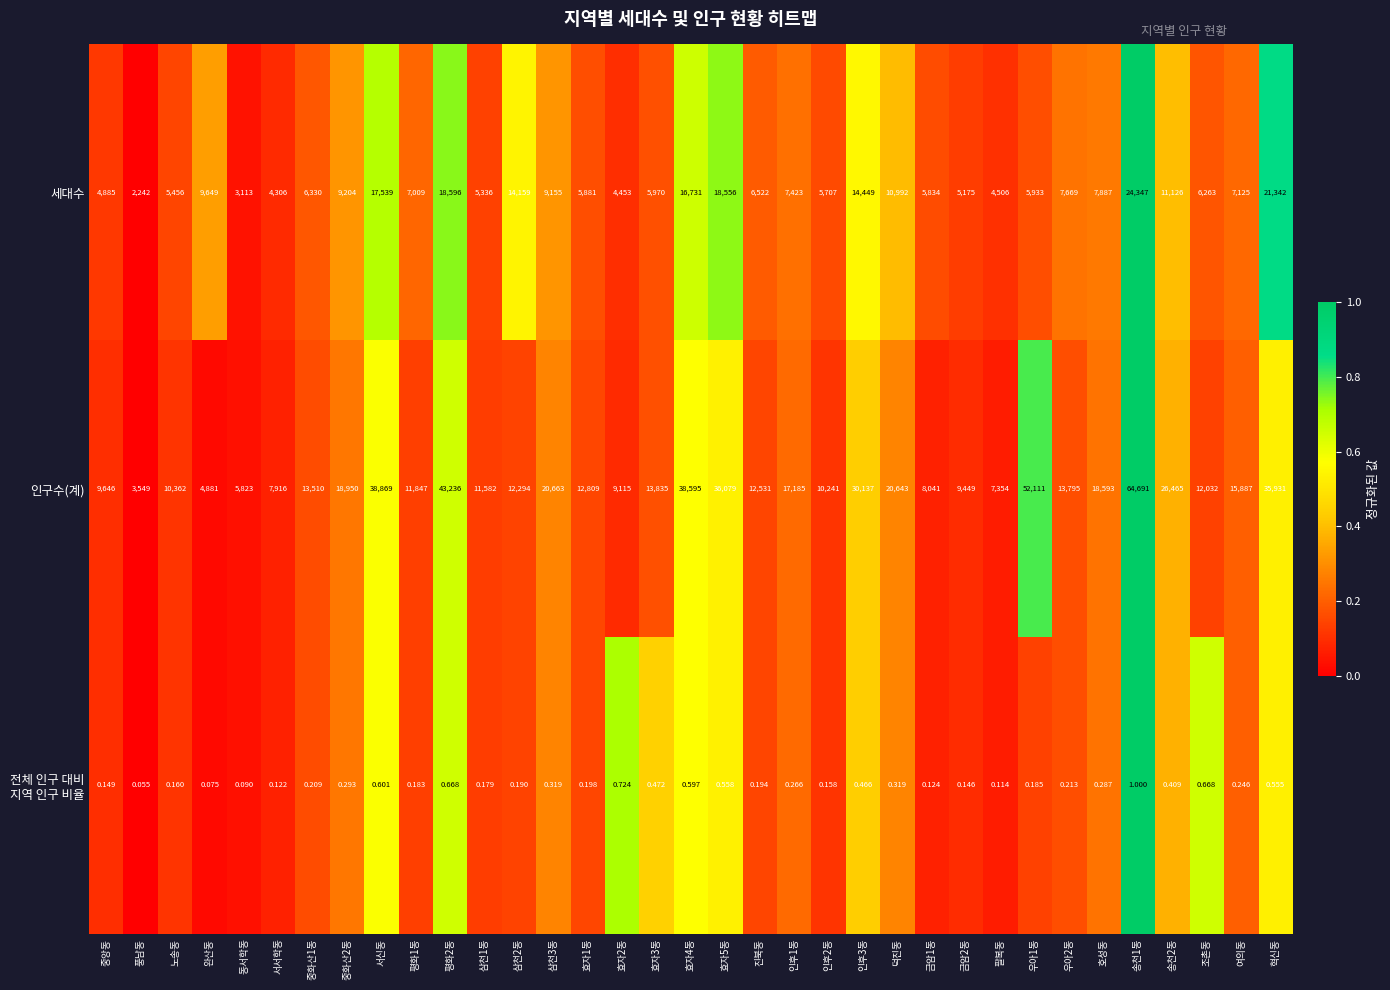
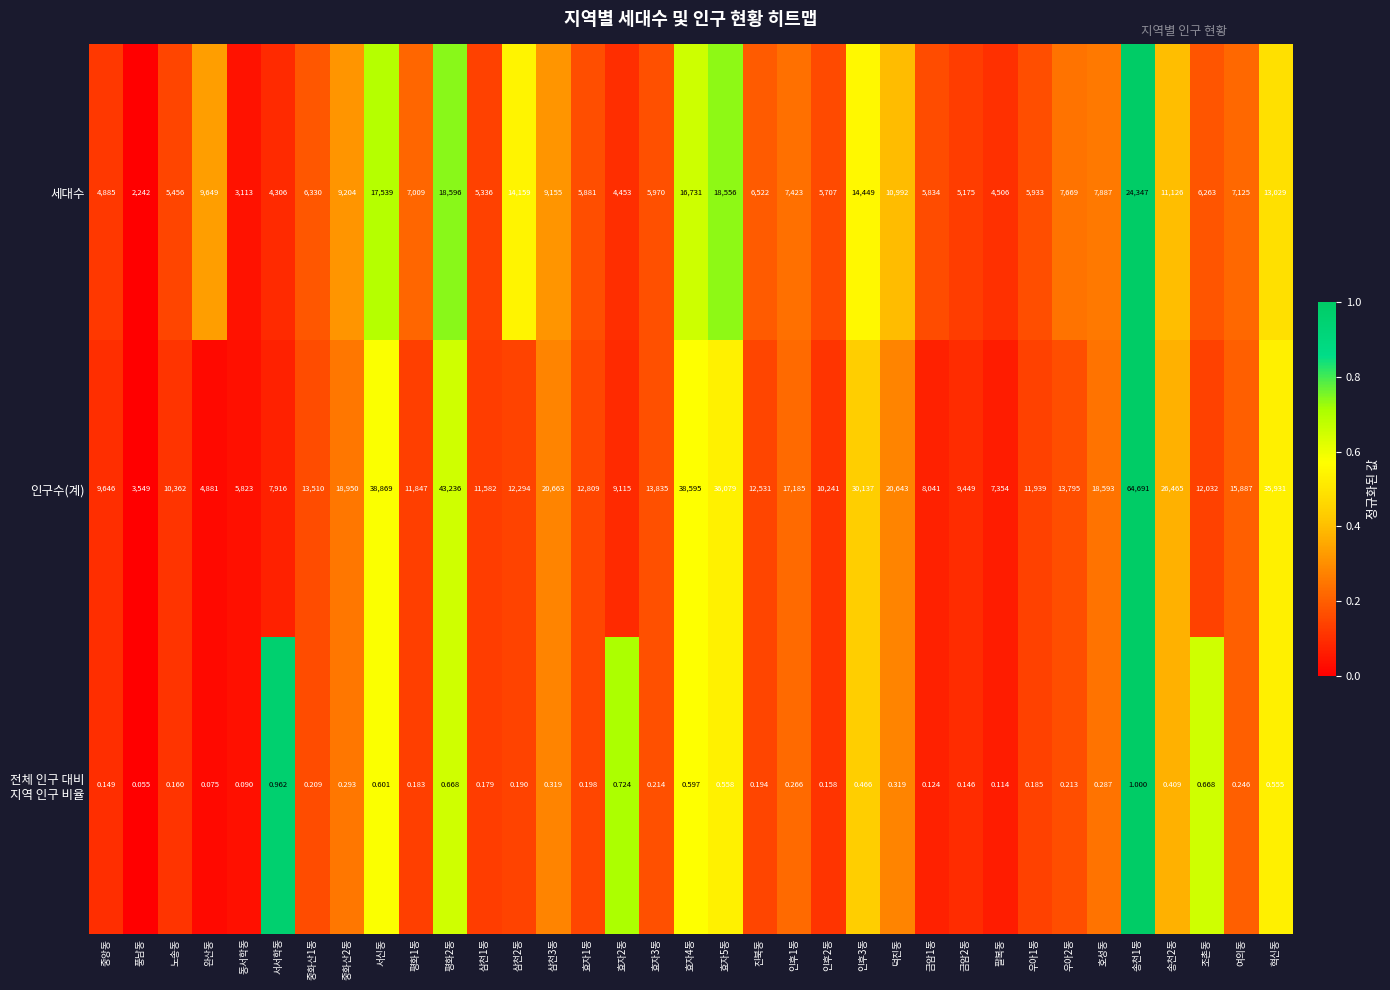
  {
    "세대수": {
      "중앙동": "4,885",
      "풍남동": "2,242",
      "노송동": "5,456",
      "완산동": "9,649",
      "동서학동": "3,113",
      "서서학동": "4,306",
      "중화산1동": "6,330",
      "중화산2동": "9,204",
      "서신동": "17,539",
      "평화1동": "7,009",
      "평화2동": "18,596",
      "삼천1동": "5,336",
      "삼천2동": "14,159",
      "삼천3동": "9,155",
      "효자1동": "5,881",
      "효자2동": "4,453",
      "효자3동": "5,970",
      "효자4동": "16,731",
      "효자5동": "18,556",
      "진북동": "6,522",
      "인후1동": "7,423",
      "인후2동": "5,707",
      "인후3동": "14,449",
      "덕진동": "10,992",
      "금암1동": "5,834",
      "금암2동": "5,175",
      "팔복동": "4,506",
      "우아1동": "5,933",
      "우아2동": "7,669",
      "호성동": "7,887",
      "송천1동": "24,347",
      "송천2동": "11,126",
      "조촌동": "6,263",
      "여의동": "7,125",
-     "혁신동": "21,342"
+     "혁신동": "13,029"
    },
    "인구수(계)": {
      "중앙동": "9,646",
      "풍남동": "3,549",
      "노송동": "10,362",
      "완산동": "4,881",
      "동서학동": "5,823",
      "서서학동": "7,916",
      "중화산1동": "13,510",
      "중화산2동": "18,950",
      "서신동": "38,869",
      "평화1동": "11,847",
      "평화2동": "43,236",
      "삼천1동": "11,582",
      "삼천2동": "12,294",
      "삼천3동": "20,663",
      "효자1동": "12,809",
      "효자2동": "9,115",
      "효자3동": "13,835",
      "효자4동": "38,595",
      "효자5동": "36,079",
      "진북동": "12,531",
      "인후1동": "17,185",
      "인후2동": "10,241",
      "인후3동": "30,137",
      "덕진동": "20,643",
      "금암1동": "8,041",
      "금암2동": "9,449",
      "팔복동": "7,354",
-     "우아1동": "52,111",
+     "우아1동": "11,939",
      "우아2동": "13,795",
      "호성동": "18,593",
      "송천1동": "64,691",
      "송천2동": "26,465",
      "조촌동": "12,032",
      "여의동": "15,887",
      "혁신동": "35,931"
    },
    "전체 인구 대비 지역 인구 비율": {
      "중앙동": "0.149",
      "풍남동": "0.055",
      "노송동": "0.160",
      "완산동": "0.075",
      "동서학동": "0.090",
-     "서서학동": "0.122",
+     "서서학동": "0.962",
      "중화산1동": "0.209",
      "중화산2동": "0.293",
      "서신동": "0.601",
      "평화1동": "0.183",
      "평화2동": "0.668",
      "삼천1동": "0.179",
      "삼천2동": "0.190",
      "삼천3동": "0.319",
      "효자1동": "0.198",
      "효자2동": "0.724",
-     "효자3동": "0.472",
+     "효자3동": "0.214",
      "효자4동": "0.597",
      "효자5동": "0.558",
      "진북동": "0.194",
      "인후1동": "0.266",
      "인후2동": "0.158",
      "인후3동": "0.466",
      "덕진동": "0.319",
      "금암1동": "0.124",
      "금암2동": "0.146",
      "팔복동": "0.114",
      "우아1동": "0.185",
      "우아2동": "0.213",
      "호성동": "0.287",
      "송천1동": "1.000",
      "송천2동": "0.409",
      "조촌동": "0.668",
      "여의동": "0.246",
      "혁신동": "0.555"
    }
  }
